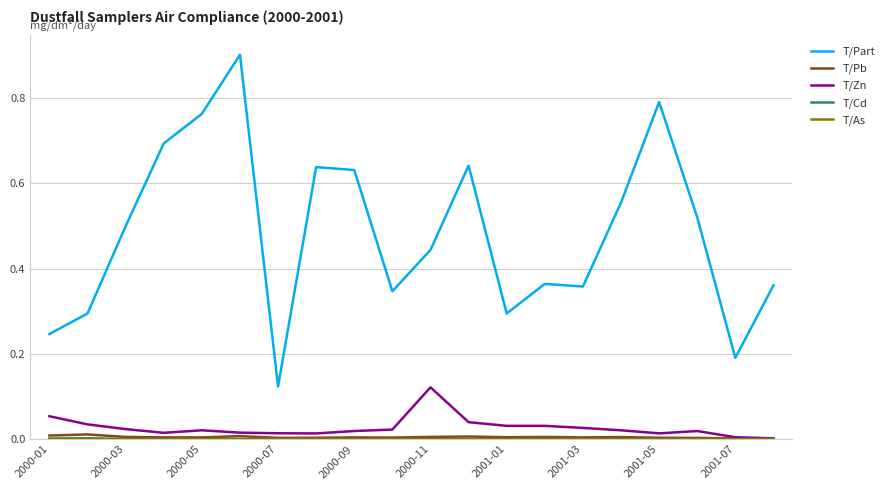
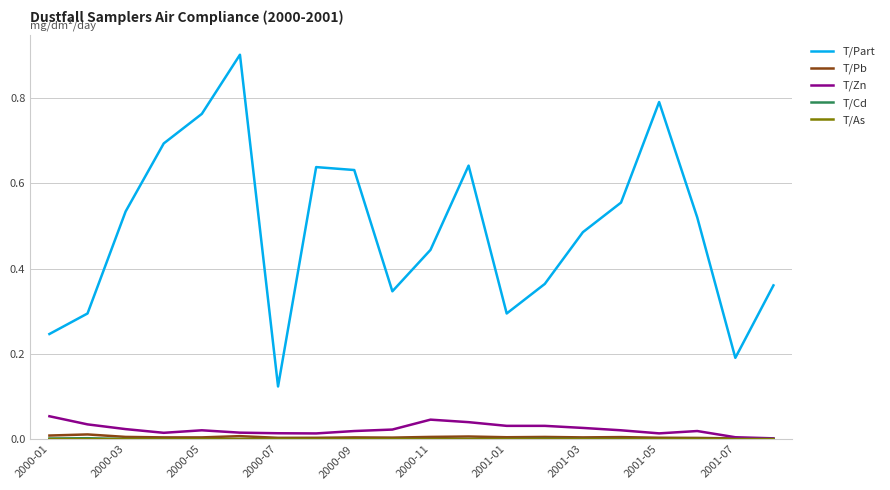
  {
    "T/Part": {
      "2000-01": 0.25,
-     "2000-03": 0.50,
+     "2000-03": 0.53,
      "2000-05": 0.76,
      "2000-07": 0.12,
      "2000-09": 0.63,
      "2000-11": 0.44,
      "2001-01": 0.29,
-     "2001-03": 0.36,
+     "2001-03": 0.49,
      "2001-05": 0.79,
      "2001-07": 0.19
    },
    "T/Pb": {
      "2000-01": 0.01
    },
    "T/Zn": {
      "2000-01": 0.05,
      "2000-03": 0.02,
      "2000-05": 0.02,
      "2000-07": 0.01,
      "2000-09": 0.02,
-     "2000-11": 0.12,
+     "2000-11": 0.05,
      "2001-01": 0.03,
      "2001-03": 0.03,
      "2001-05": 0.01
    }
  }
